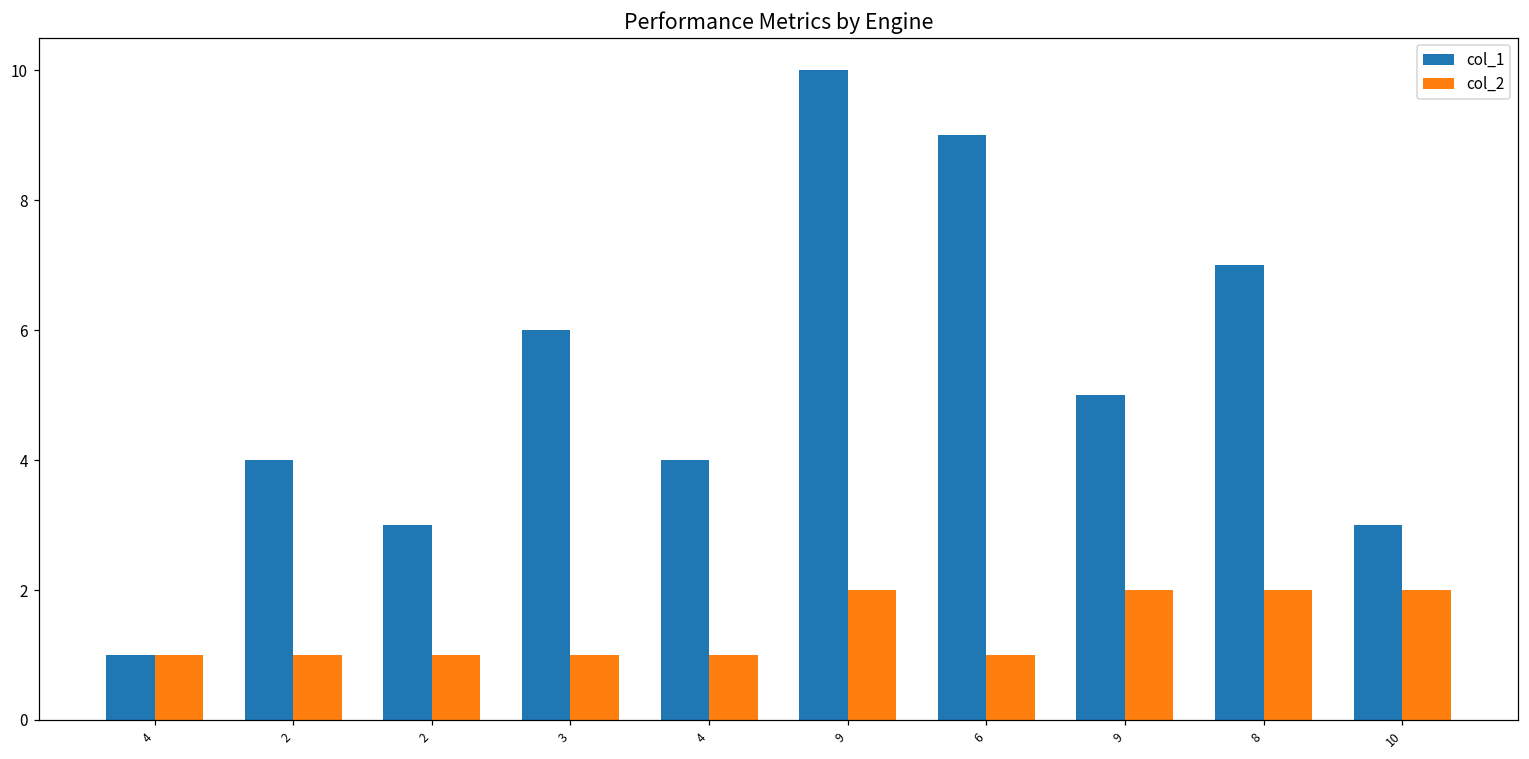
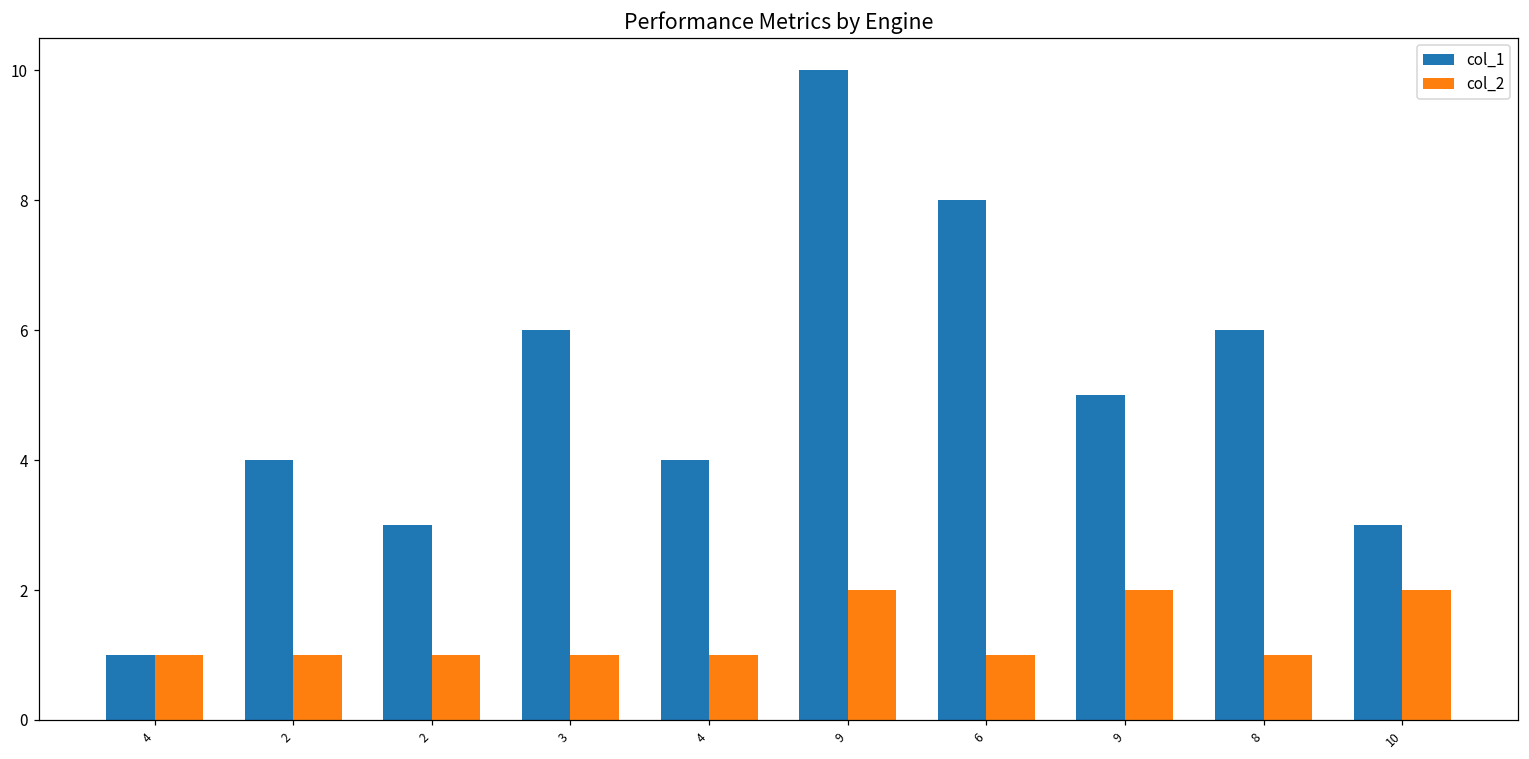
  {
    "col_1": {
      "3": 6,
-     "6": 9,
-     "8": 7,
+     "6": 8,
+     "8": 6,
      "10": 3
    },
    "col_2": {
      "3": 1,
      "6": 1,
-     "8": 2,
+     "8": 1,
      "10": 2
    }
  }
